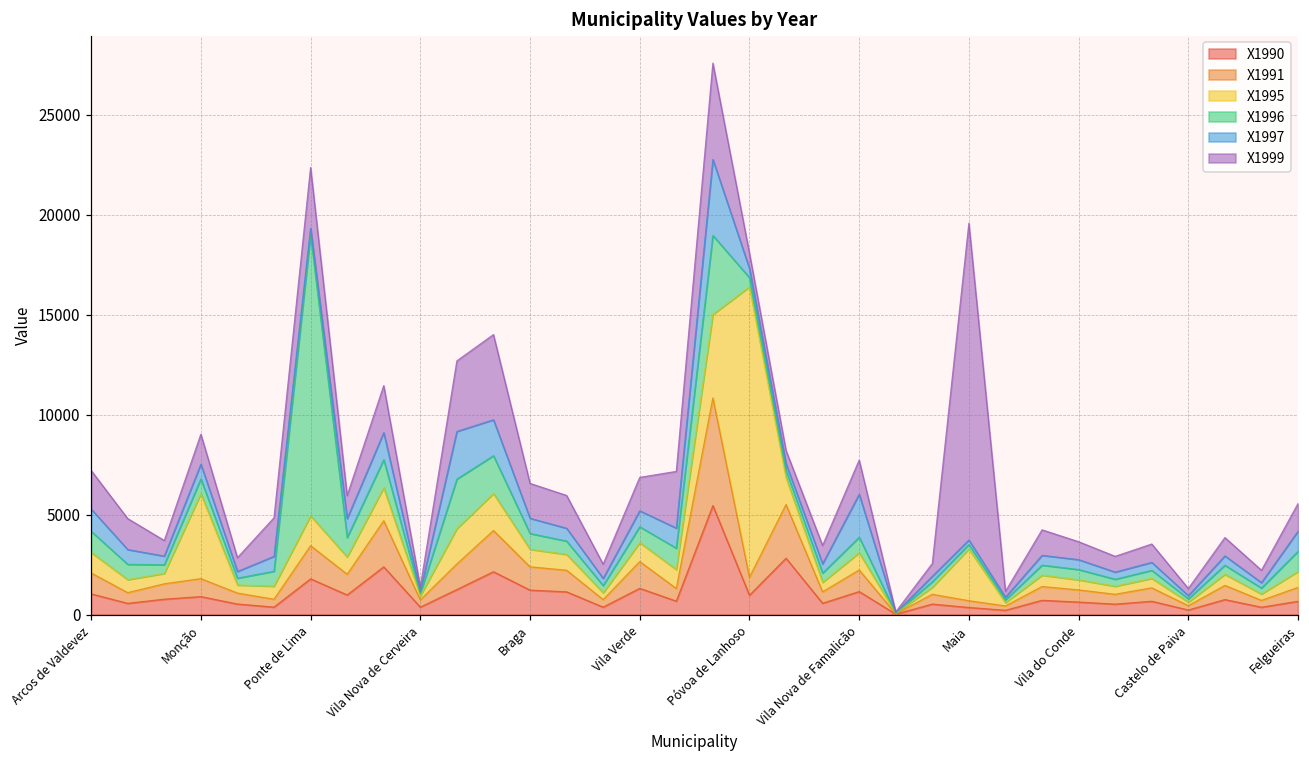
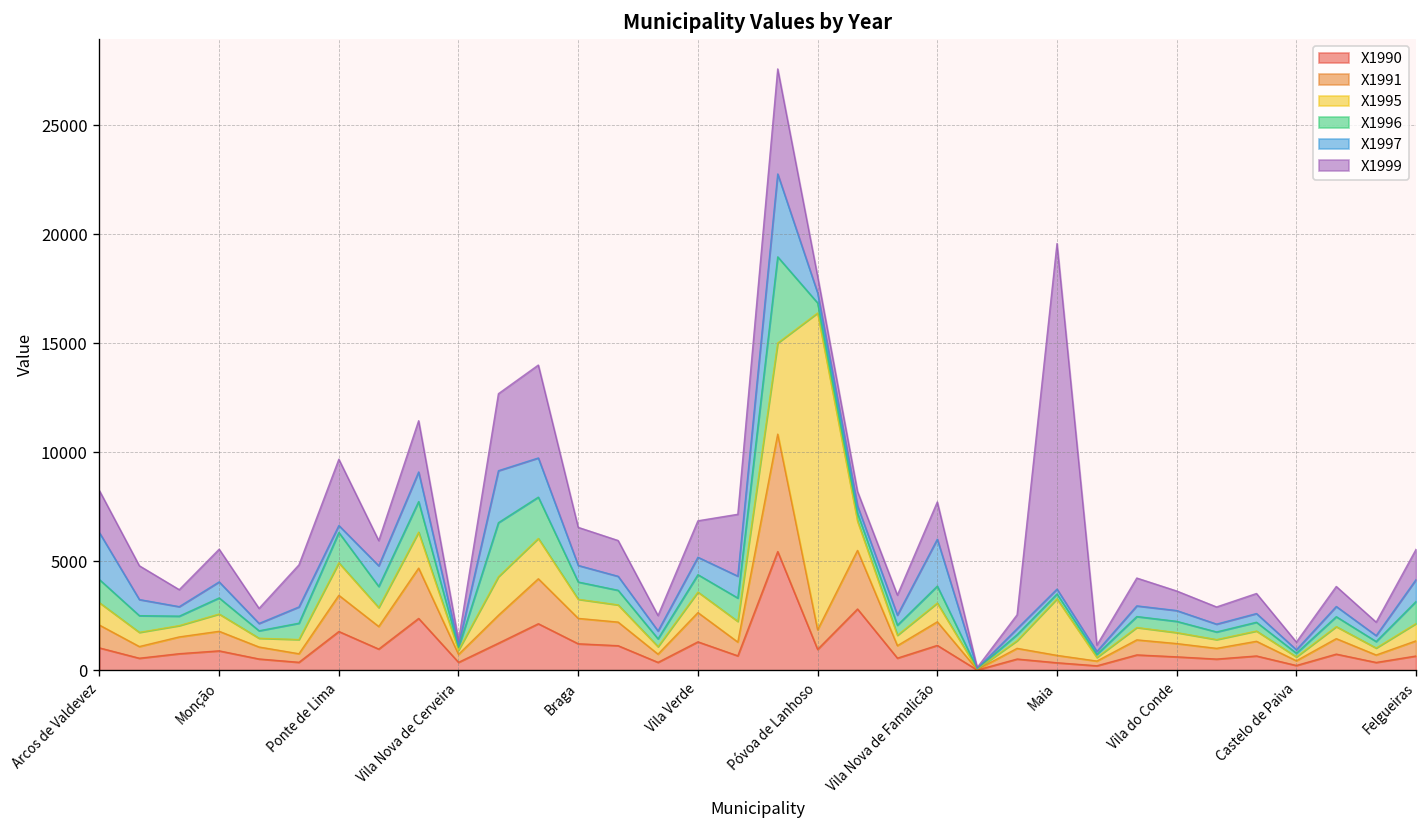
  {
    "X1995": {
      "Arcos de Valdevez": 1000,
-     "Monção": 4300,
+     "Monção": 800,
      "Ponte de Lima": 1500,
      "Braga": 900,
      "Vila Verde": 900,
      "Póvoa de Lanhoso": 14500,
      "Vila Nova de Famalicão": 900,
      "Maia": 2600,
      "Vila do Conde": 500,
      "Castelo de Paiva": 200,
      "Felgueiras": 800
    },
    "X1996": {
      "Arcos de Valdevez": 1100,
      "Monção": 700,
-     "Ponte de Lima": 14100,
+     "Ponte de Lima": 1400,
      "Braga": 800,
      "Vila Verde": 800,
      "Póvoa de Lanhoso": 500,
      "Vila Nova de Famalicão": 800,
      "Maia": 200,
      "Vila do Conde": 500,
      "Castelo de Paiva": 200,
      "Felgueiras": 1000
    },
    "X1997": {
-     "Arcos de Valdevez": 1100,
+     "Arcos de Valdevez": 2100,
      "Monção": 700,
      "Ponte de Lima": 300,
      "Braga": 800,
      "Vila Verde": 800,
      "Póvoa de Lanhoso": 500,
      "Vila Nova de Famalicão": 2100,
      "Maia": 200,
      "Vila do Conde": 500,
      "Castelo de Paiva": 200,
      "Felgueiras": 1000
    },
    "X1999": {
      "Arcos de Valdevez": 1900,
      "Monção": 1500,
      "Ponte de Lima": 3000,
      "Vila Nova de Cerveira": 200,
      "Braga": 1700,
      "Vila Verde": 1700,
      "Póvoa de Lanhoso": 800,
      "Vila Nova de Famalicão": 1700,
      "Maia": 15800,
      "Vila do Conde": 900,
      "Castelo de Paiva": 400,
      "Felgueiras": 1400
    }
  }
